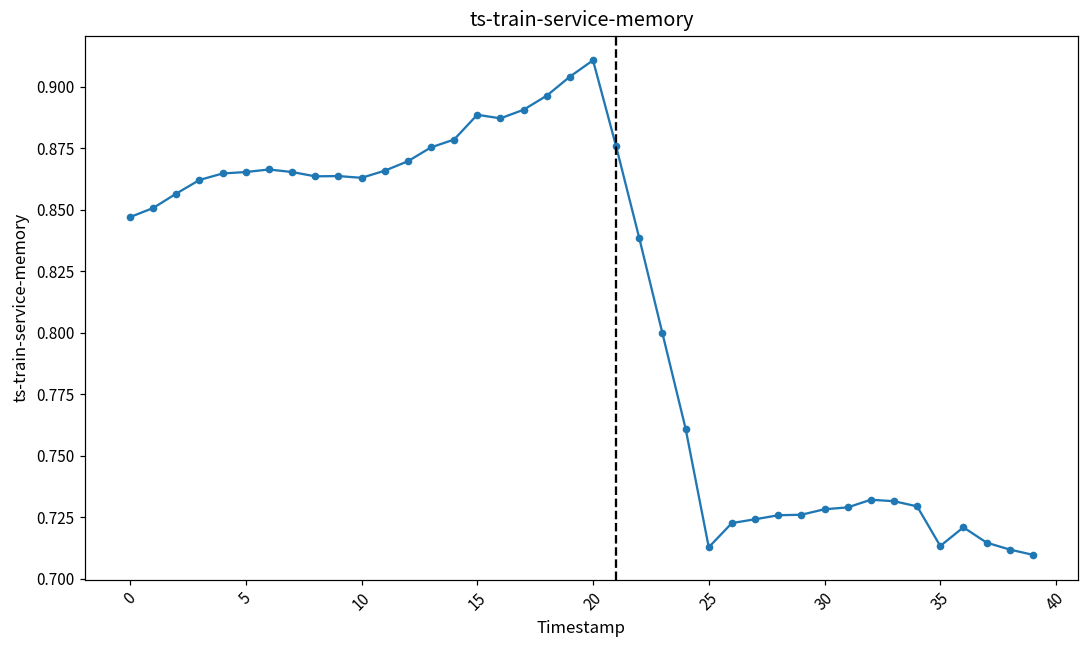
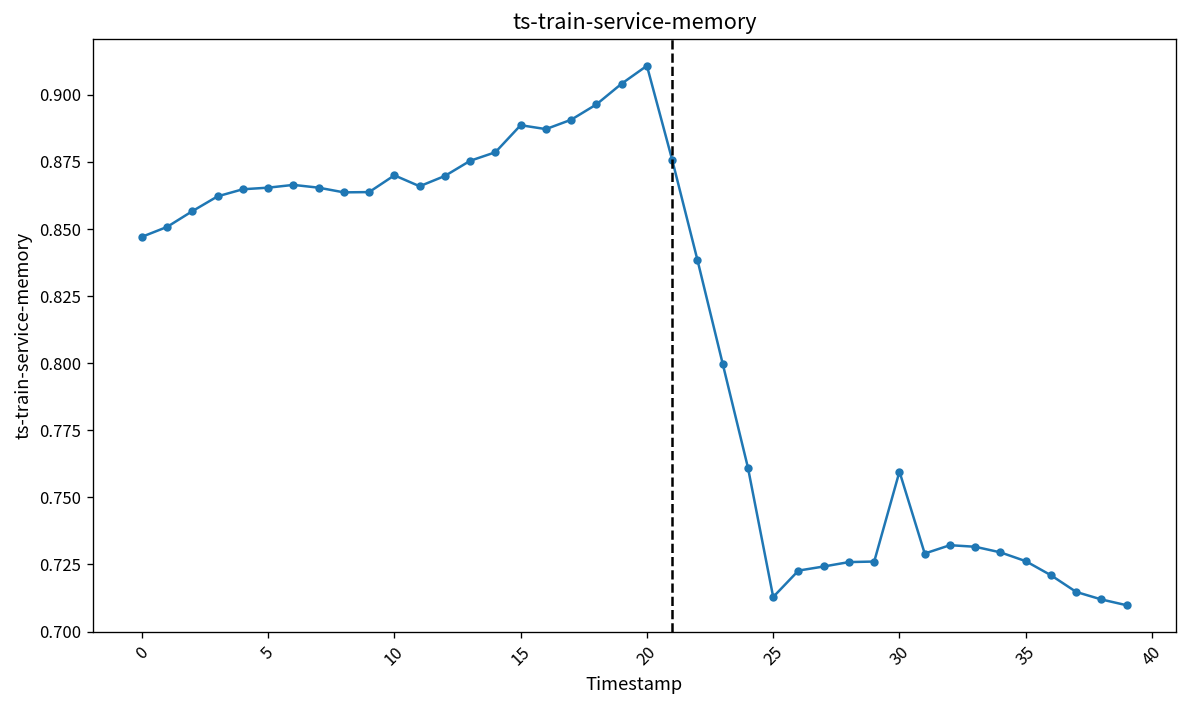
  {
    "0": 0.847,
    "5": 0.865,
-   "10": 0.863,
+   "10": 0.870,
    "15": 0.889,
    "20": 0.911,
    "25": 0.713,
-   "30": 0.728,
-   "35": 0.713
+   "30": 0.760,
+   "35": 0.726
  }
